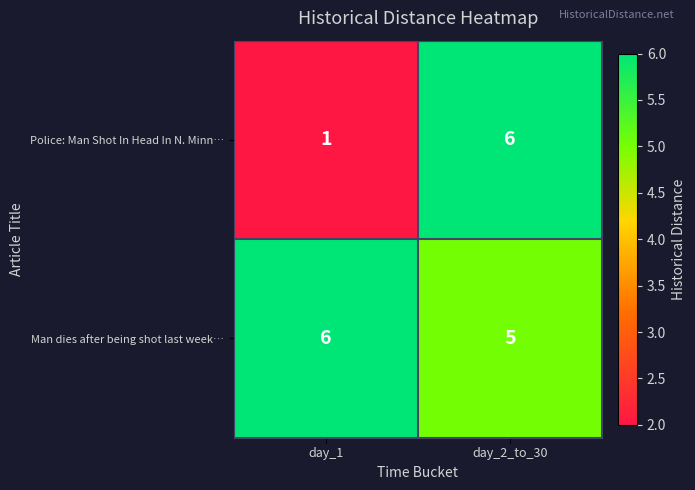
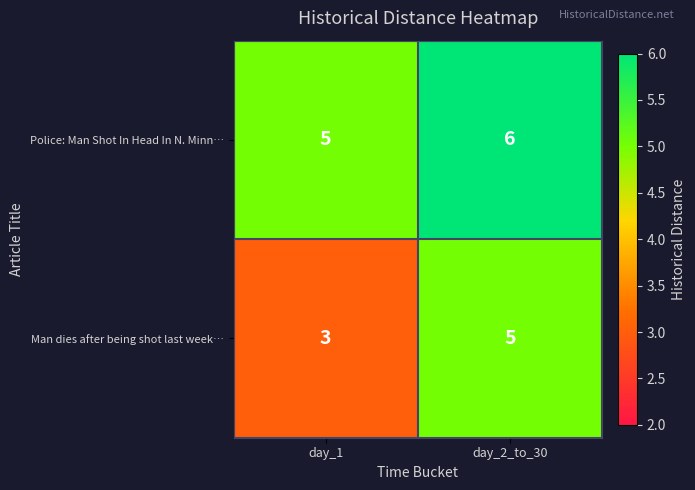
  {
    "Police: Man Shot In Head In N. Minn…": {
-     "day_1": 1,
+     "day_1": 5,
      "day_2_to_30": 6
    },
    "Man dies after being shot last week…": {
-     "day_1": 6,
+     "day_1": 3,
      "day_2_to_30": 5
    }
  }
